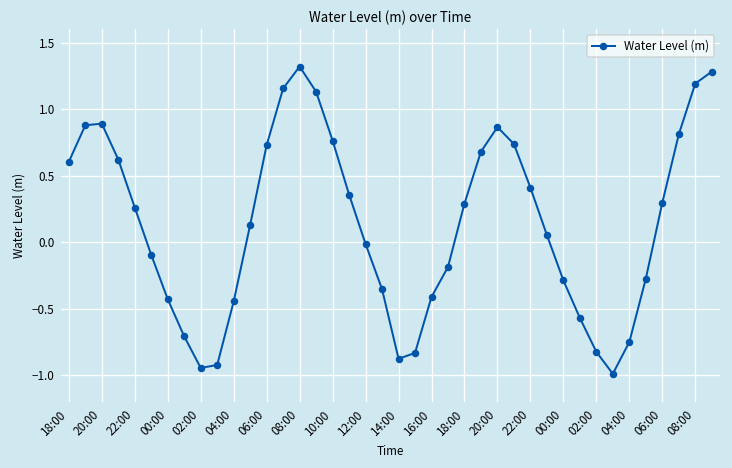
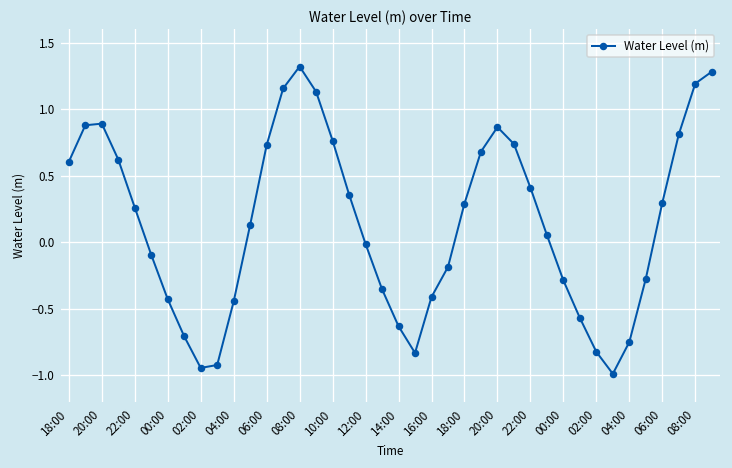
  {
    "10:00": 0.76,
    "12:00": -0.01,
-   "14:00": -0.88,
+   "14:00": -0.63,
    "16:00": -0.41
  }
